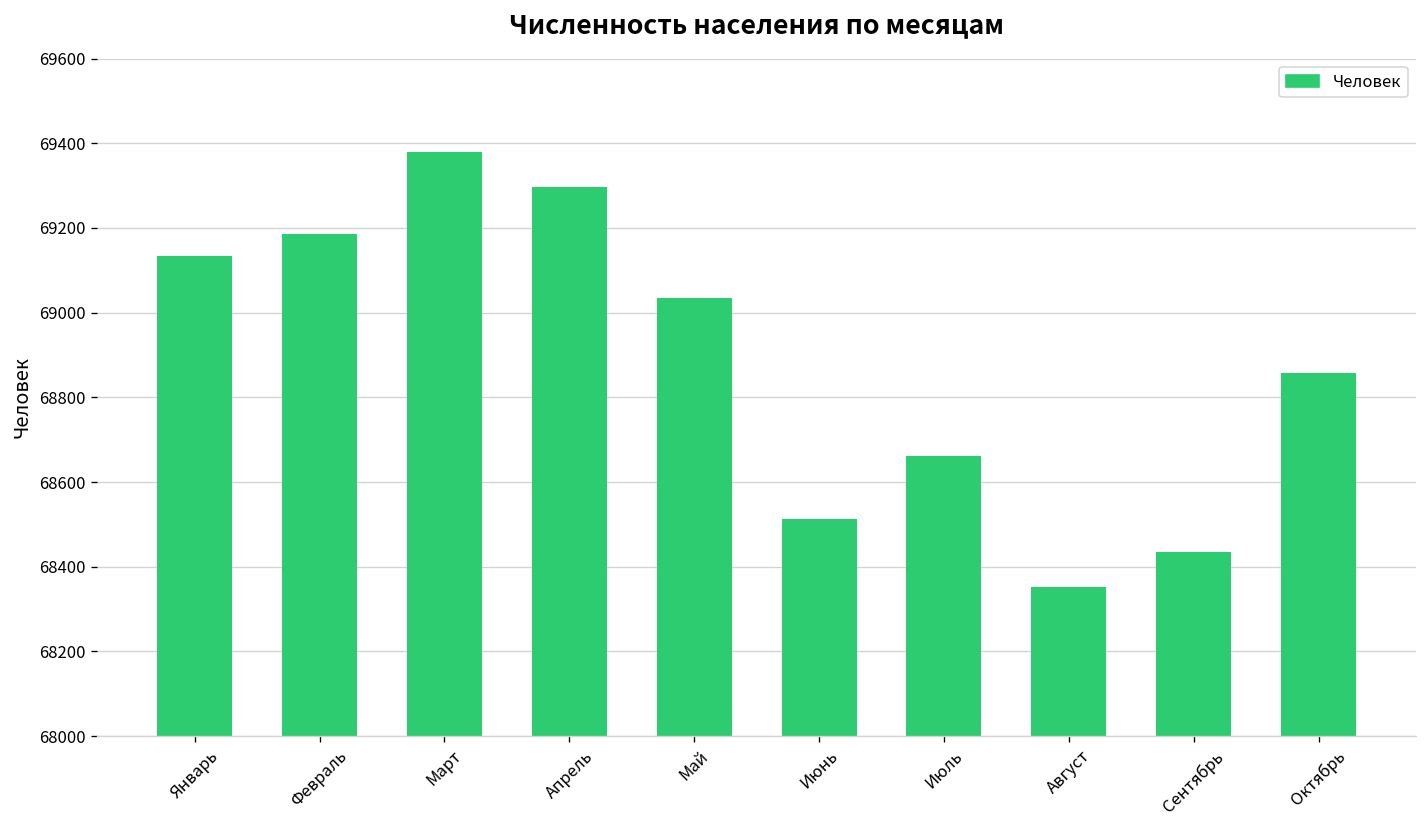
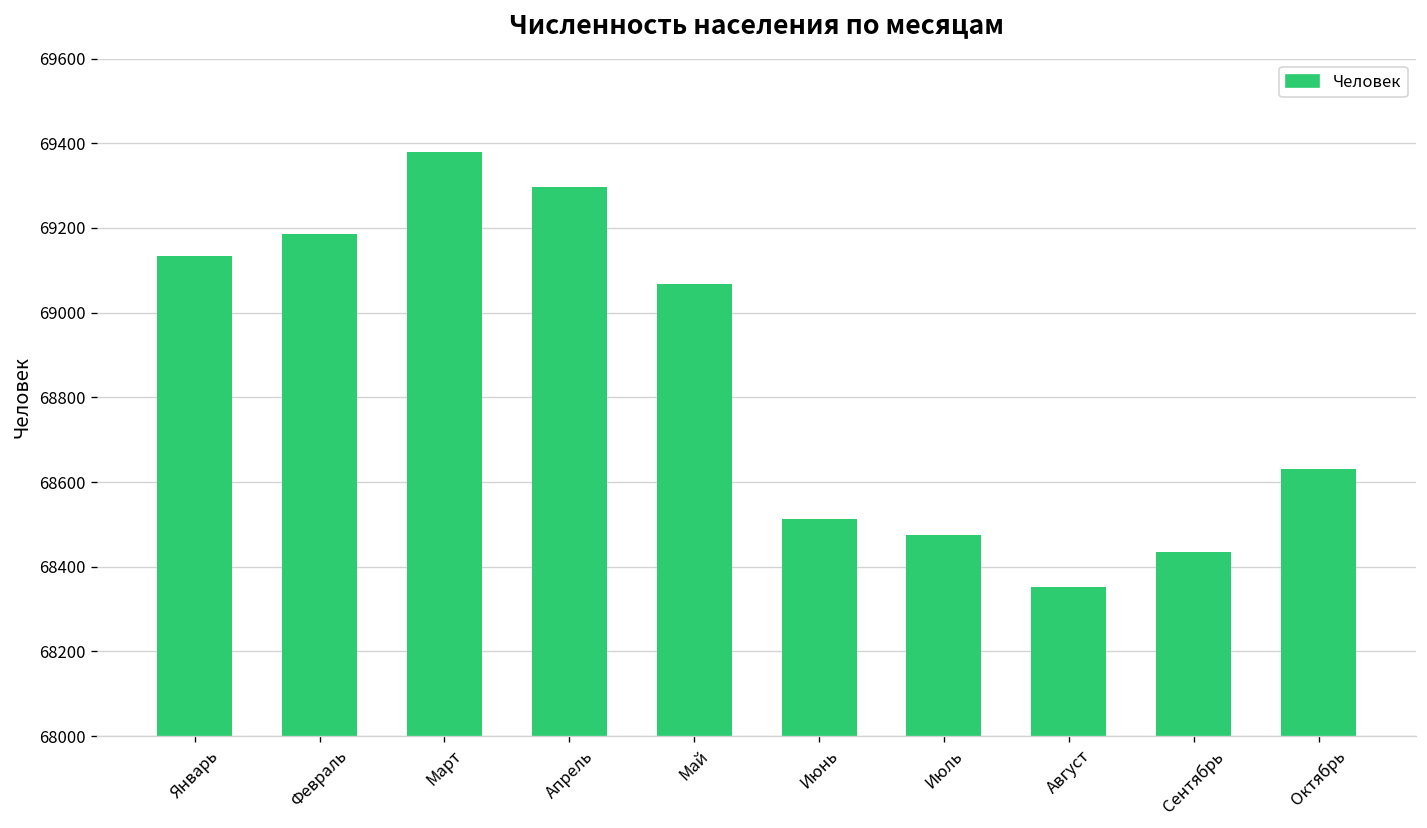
  {
    "Январь": 69140,
    "Февраль": 69190,
    "Март": 69380,
    "Апрель": 69300,
-   "Май": 69030,
+   "Май": 69070,
    "Июнь": 68510,
-   "Июль": 68660,
+   "Июль": 68480,
    "Август": 68350,
    "Сентябрь": 68430,
-   "Октябрь": 68860
+   "Октябрь": 68630
  }
